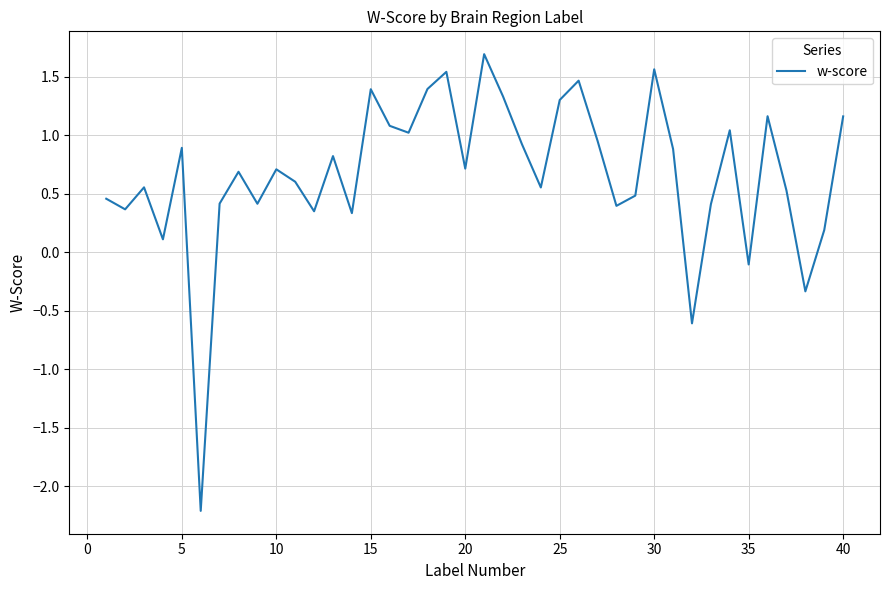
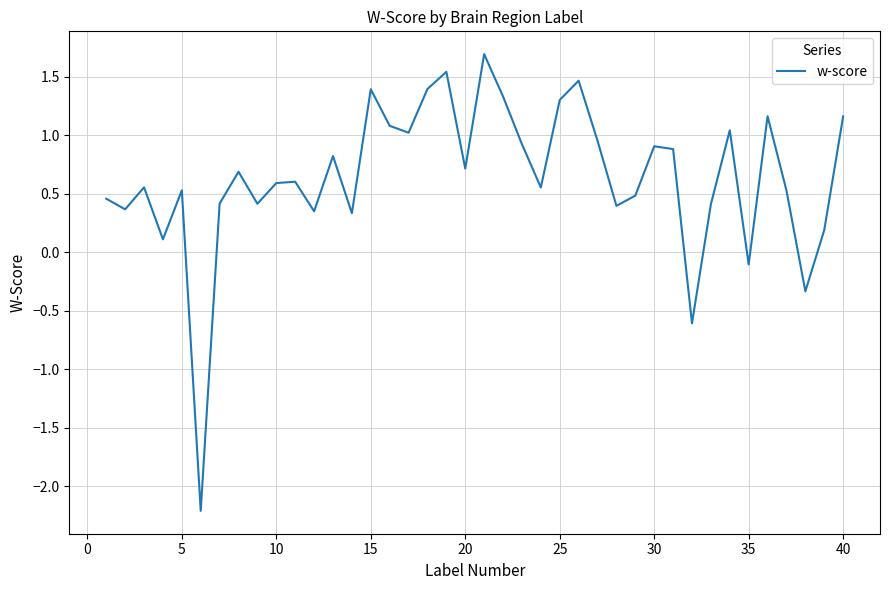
  {
-   "5": 0.89,
-   "10": 0.71,
+   "5": 0.53,
+   "10": 0.59,
    "15": 1.39,
    "20": 0.71,
    "25": 1.30,
-   "30": 1.56,
+   "30": 0.90,
    "35": -0.10,
    "40": 1.16
  }
